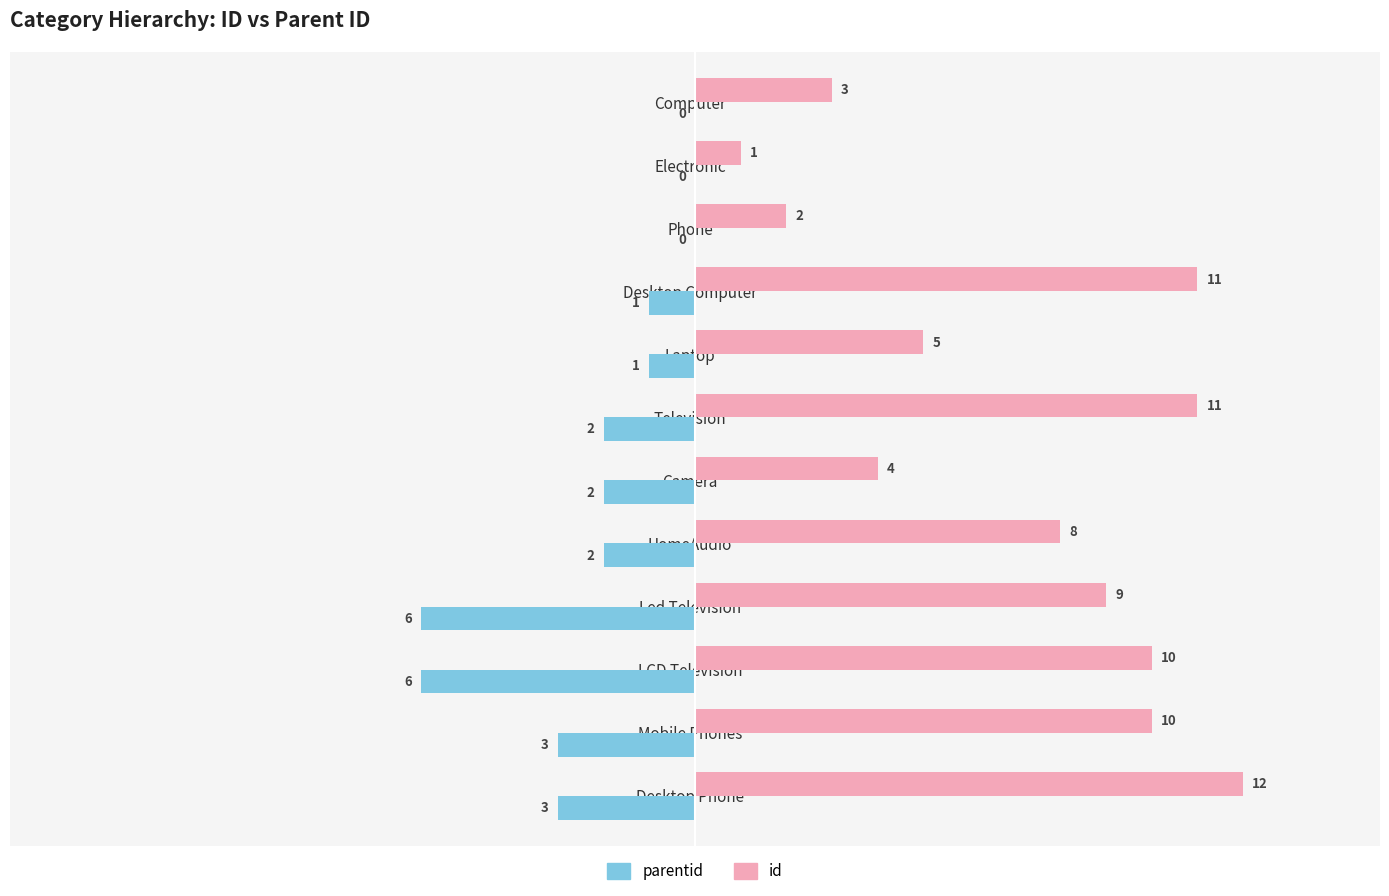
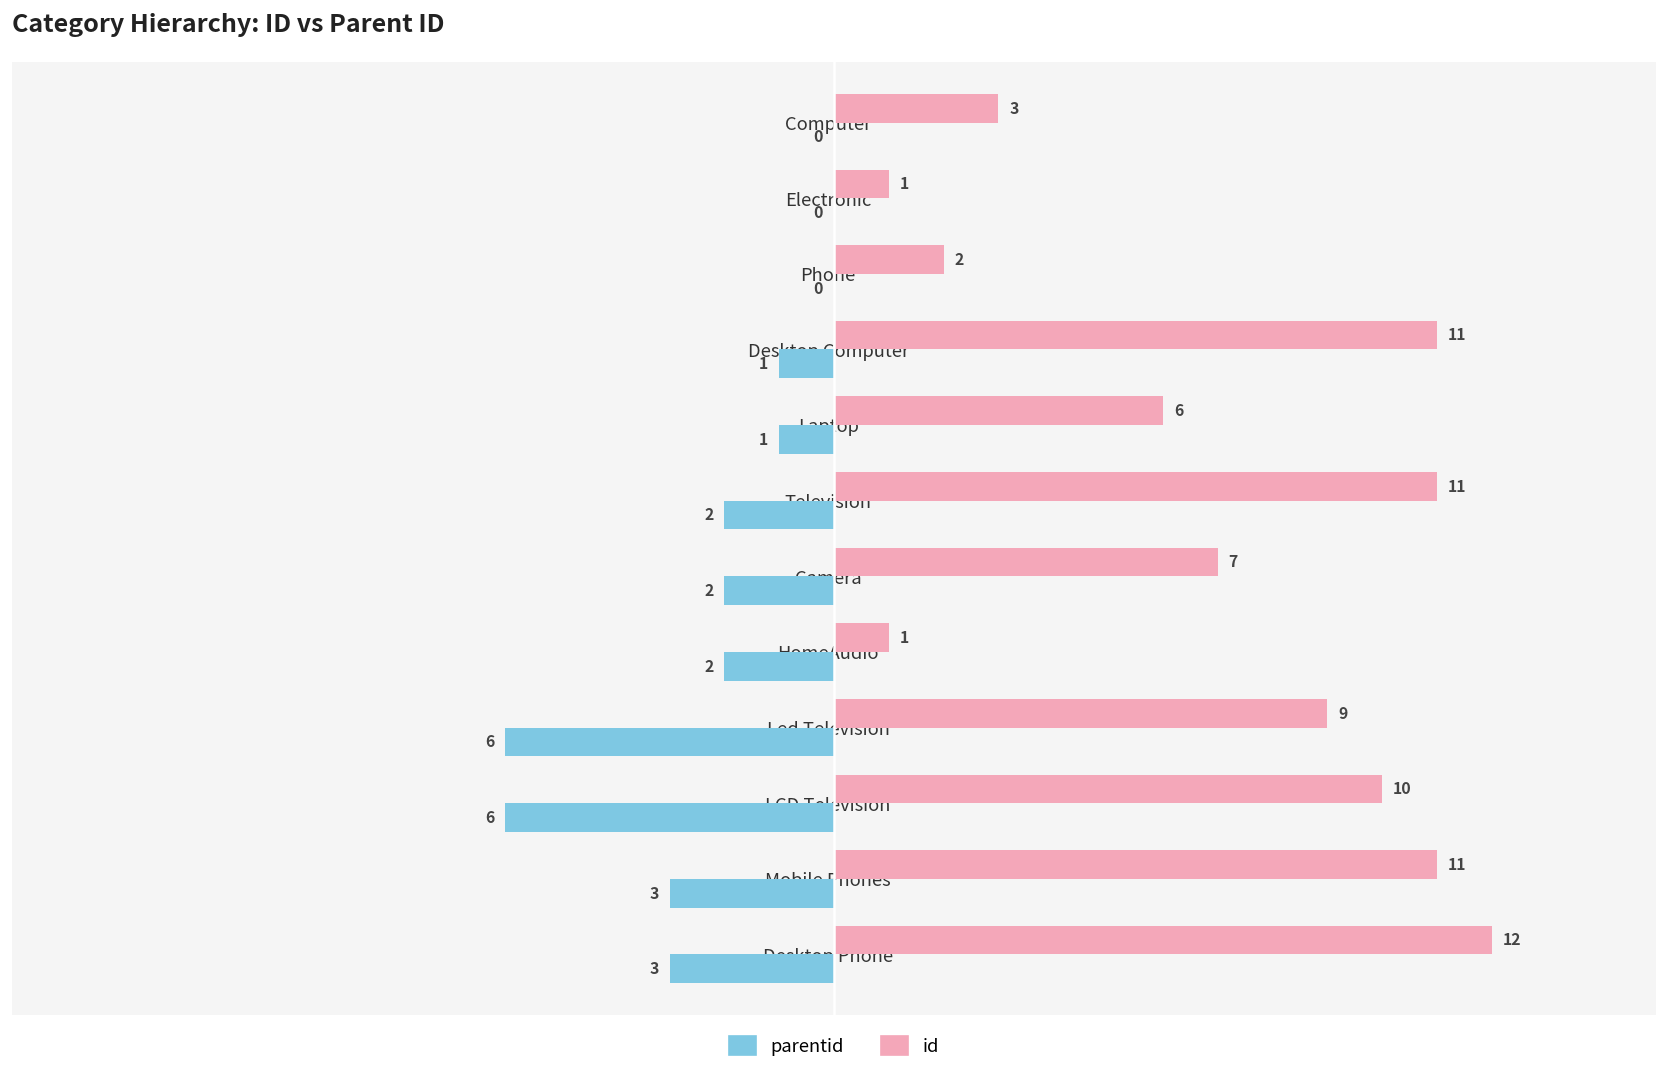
  {
    "parentid": {
      "Computer": 0,
      "Electronic": 0,
      "Phone": 0
    },
    "id": {
      "Computer": 3,
      "Electronic": 1,
      "Phone": 2,
      "Desktop Computer": 11,
-     "Laptop": 5,
+     "Laptop": 6,
      "Television": 11,
-     "Camera": 4,
-     "HomeAudio": 8,
+     "Camera": 7,
+     "HomeAudio": 1,
      "Led Television": 9,
      "LCD Television": 10,
-     "Mobile Phones": 10,
+     "Mobile Phones": 11,
      "Desktop Phone": 12
    }
  }
